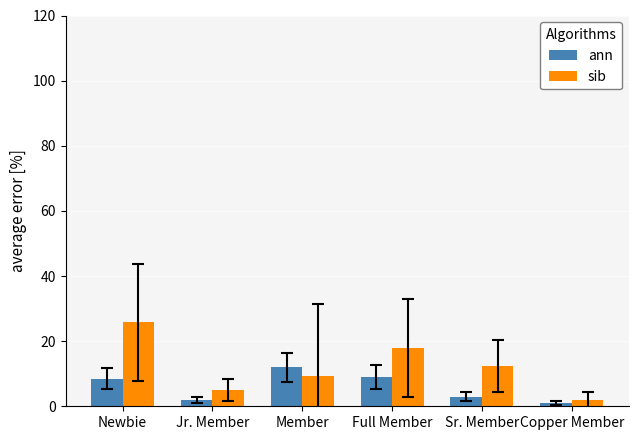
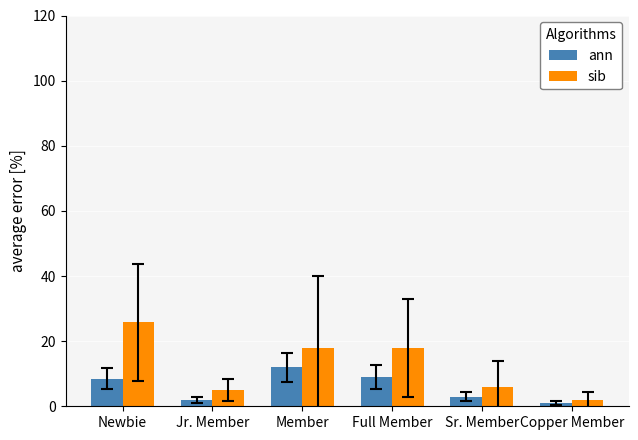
  {
    "sib": {
      "Newbie": 26,
      "Jr. Member": 5,
-     "Member": 9,
+     "Member": 18,
      "Full Member": 18,
-     "Sr. Member": 12,
+     "Sr. Member": 6,
      "Copper Member": 2
    }
  }
